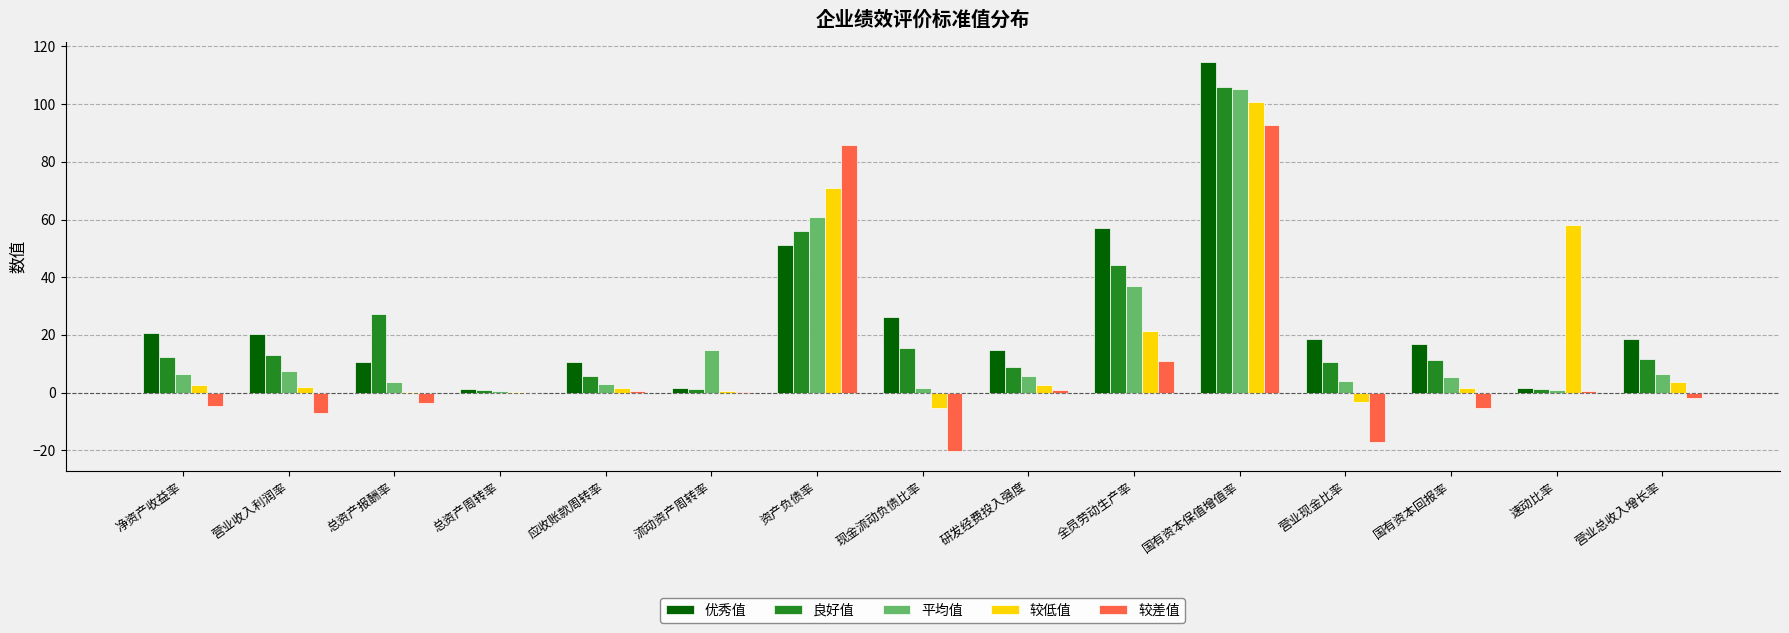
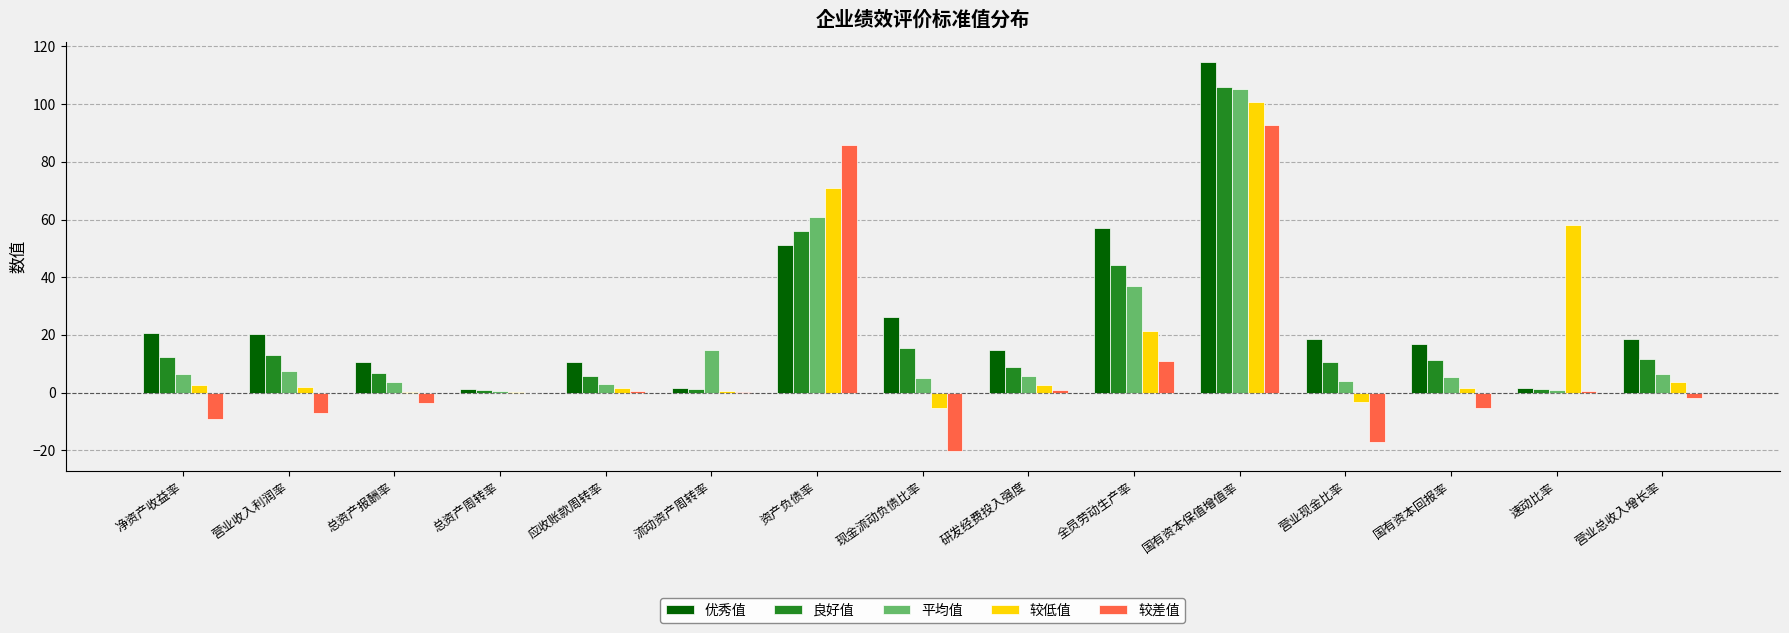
  {
    "优秀值": {
      "净资产收益率": 21,
      "营业收入利润率": 20,
      "总资产报酬率": 11,
      "总资产周转率": 1,
      "应收账款周转率": 11,
      "流动资产周转率": 2,
      "资产负债率": 51,
      "现金流动负债比率": 26,
      "研发经费投入强度": 15,
      "全员劳动生产率": 57,
      "国有资本保值增值率": 115,
      "营业现金比率": 19,
      "国有资本回报率": 17,
      "速动比率": 2,
      "营业总收入增长率": 19
    },
    "良好值": {
      "净资产收益率": 12,
      "营业收入利润率": 13,
-     "总资产报酬率": 27,
+     "总资产报酬率": 7,
      "总资产周转率": 1,
      "应收账款周转率": 6,
      "流动资产周转率": 1,
      "资产负债率": 56,
      "现金流动负债比率": 15,
      "研发经费投入强度": 9,
      "全员劳动生产率": 44,
      "国有资本保值增值率": 106,
      "营业现金比率": 11,
      "国有资本回报率": 11,
      "速动比率": 1,
      "营业总收入增长率": 12
    },
    "平均值": {
      "净资产收益率": 6,
      "营业收入利润率": 7,
      "总资产报酬率": 4,
      "应收账款周转率": 3,
      "流动资产周转率": 15,
      "资产负债率": 61,
-     "现金流动负债比率": 2,
+     "现金流动负债比率": 5,
      "研发经费投入强度": 6,
      "全员劳动生产率": 37,
      "国有资本保值增值率": 105,
      "营业现金比率": 4,
      "国有资本回报率": 5,
      "速动比率": 1,
      "营业总收入增长率": 7
    },
    "较低值": {
      "净资产收益率": 3,
      "营业收入利润率": 2,
      "应收账款周转率": 2,
      "资产负债率": 71,
      "现金流动负债比率": -5,
      "研发经费投入强度": 3,
      "全员劳动生产率": 22,
      "国有资本保值增值率": 101,
      "营业现金比率": -3,
      "国有资本回报率": 2,
      "速动比率": 58,
      "营业总收入增长率": 4
    },
    "较差值": {
-     "净资产收益率": -5,
+     "净资产收益率": -9,
      "营业收入利润率": -7,
      "总资产报酬率": -4,
      "总资产周转率": 0,
      "资产负债率": 86,
      "现金流动负债比率": -20,
      "全员劳动生产率": 11,
      "国有资本保值增值率": 93,
      "营业现金比率": -17,
      "国有资本回报率": -6,
      "营业总收入增长率": -2
    }
  }
